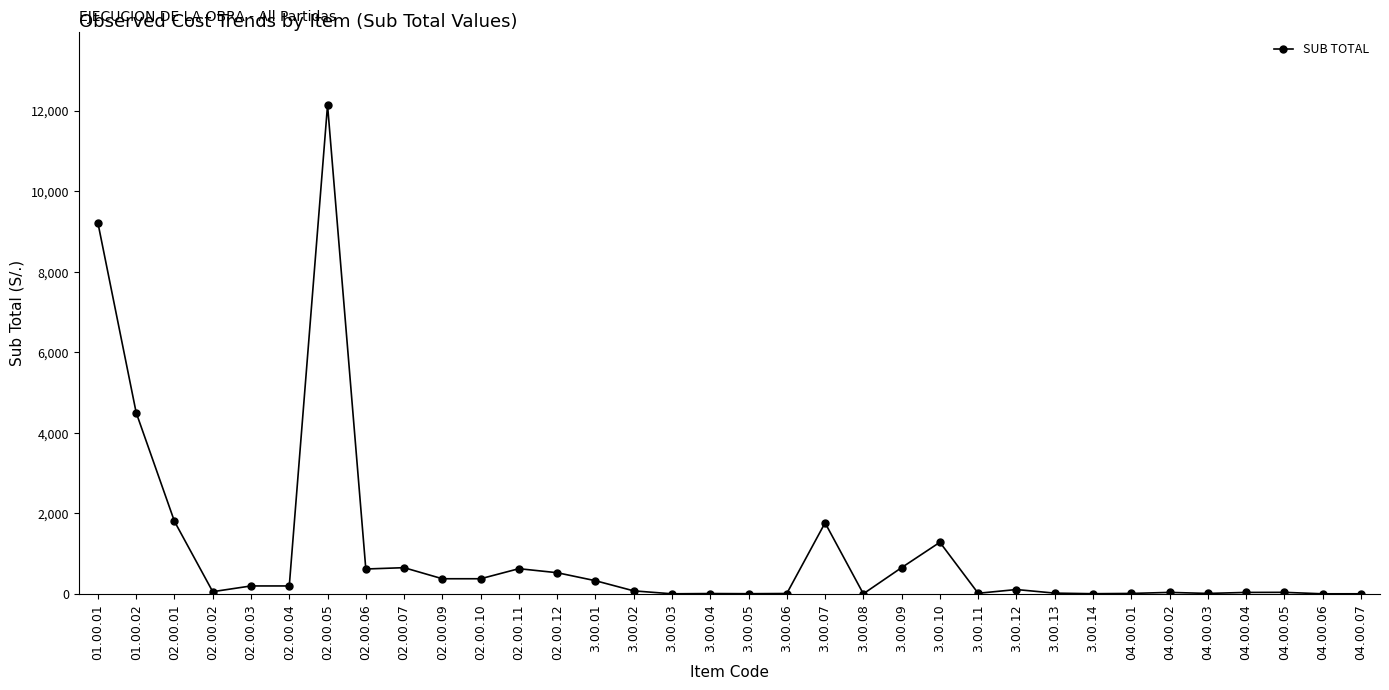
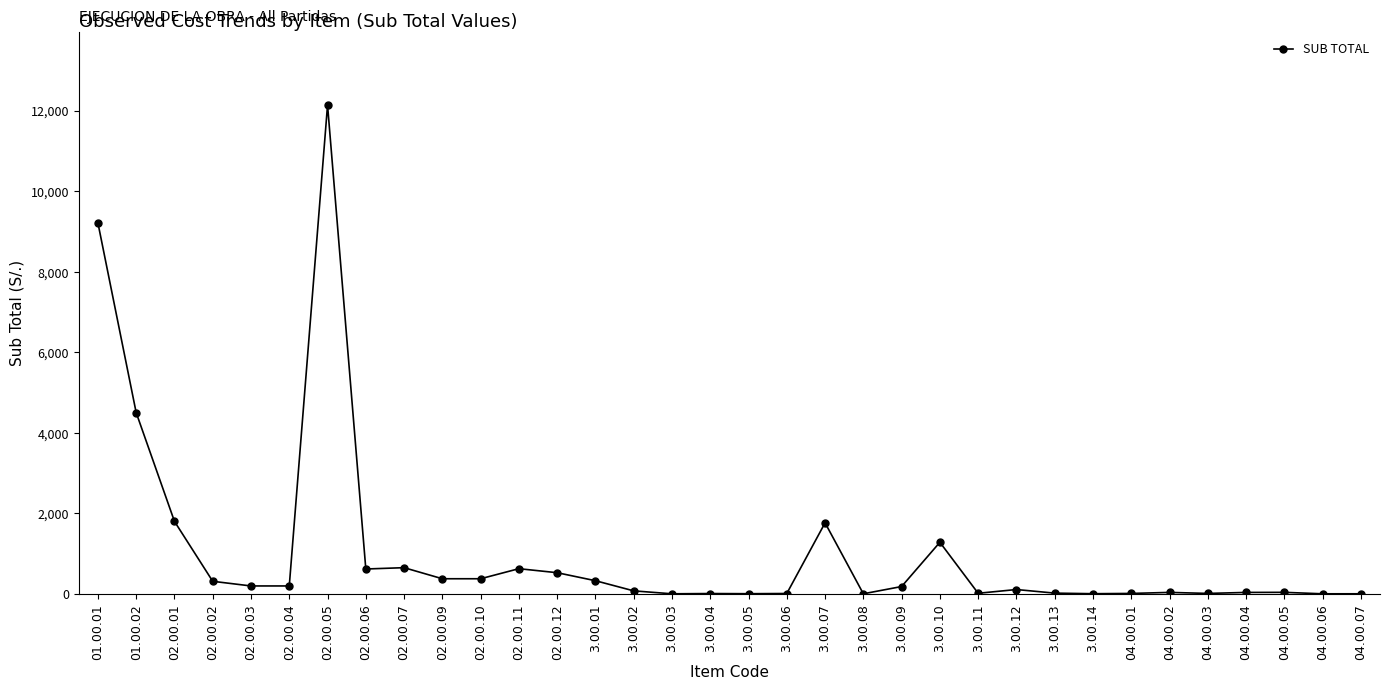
  {
    "01.00.01": "9,200",
    "01.00.02": "4,500",
    "02.00.01": "1,800",
-   "02.00.02": "100",
+   "02.00.02": "300",
    "02.00.03": "200",
    "02.00.04": "200",
    "02.00.05": "12,100",
    "02.00.06": "600",
    "02.00.07": "700",
    "02.00.09": "400",
    "02.00.10": "400",
    "02.00.11": "600",
    "02.00.12": "500",
    "3.00.01": "300",
    "3.00.02": "100",
    "3.00.03": "0",
    "3.00.04": "0",
    "3.00.05": "0",
    "3.00.06": "0",
    "3.00.07": "1,800",
    "3.00.08": "0",
-   "3.00.09": "700",
+   "3.00.09": "200",
    "3.00.10": "1,300",
    "3.00.11": "0",
    "3.00.12": "100",
    "3.00.13": "0",
    "3.00.14": "0",
    "04.00.01": "0",
    "04.00.02": "0",
    "04.00.03": "0",
    "04.00.04": "0",
    "04.00.05": "0",
    "04.00.06": "0",
    "04.00.07": "0"
  }
